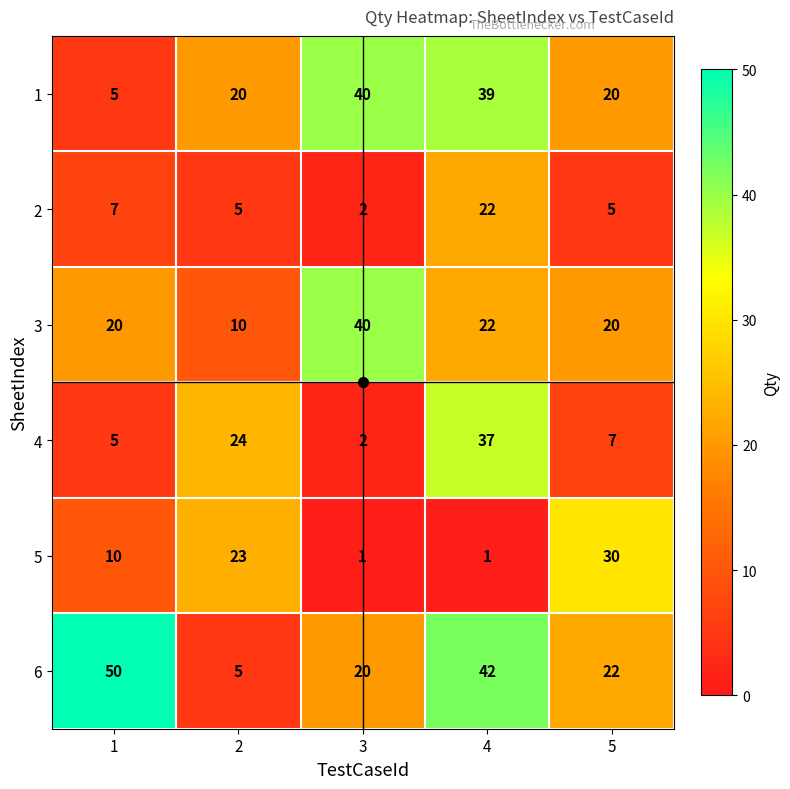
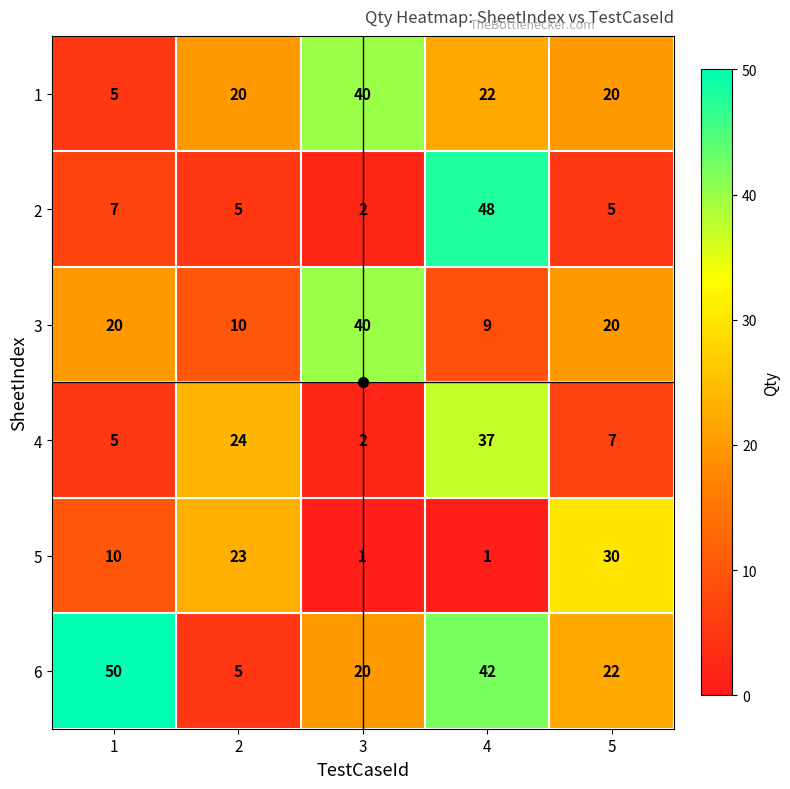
  {
    "1": {
      "1": 5,
      "2": 20,
      "3": 40,
-     "4": 39,
+     "4": 22,
      "5": 20
    },
    "2": {
      "1": 7,
      "2": 5,
      "3": 2,
-     "4": 22,
+     "4": 48,
      "5": 5
    },
    "3": {
      "1": 20,
      "2": 10,
      "3": 40,
-     "4": 22,
+     "4": 9,
      "5": 20
    },
    "4": {
      "1": 5,
      "2": 24,
      "3": 2,
      "4": 37,
      "5": 7
    },
    "5": {
      "1": 10,
      "2": 23,
      "3": 1,
      "4": 1,
      "5": 30
    },
    "6": {
      "1": 50,
      "2": 5,
      "3": 20,
      "4": 42,
      "5": 22
    }
  }
